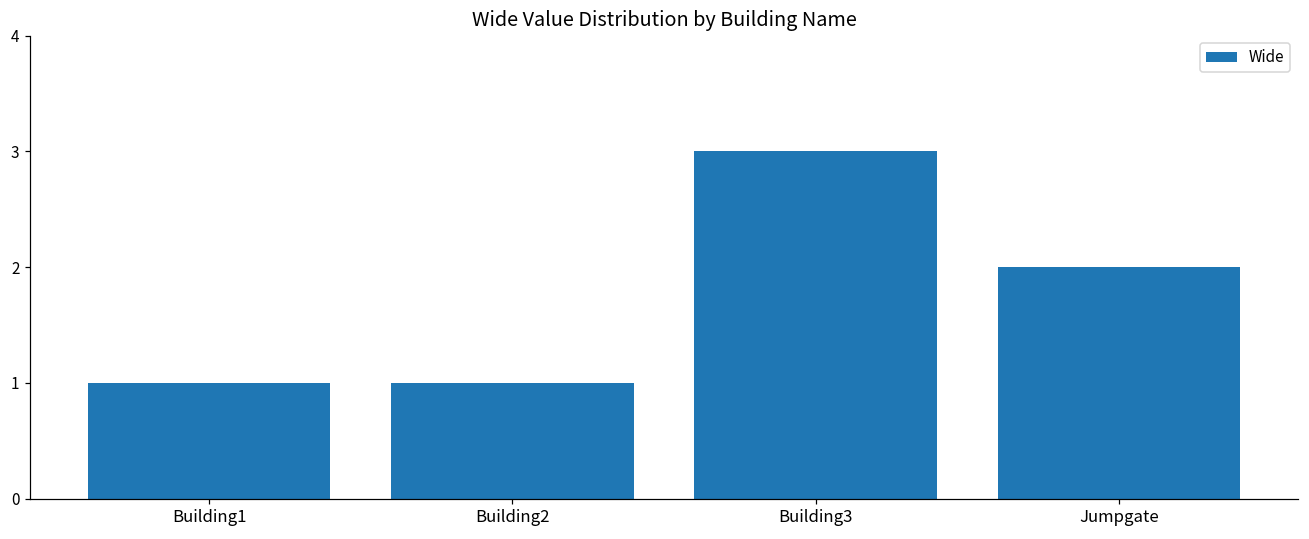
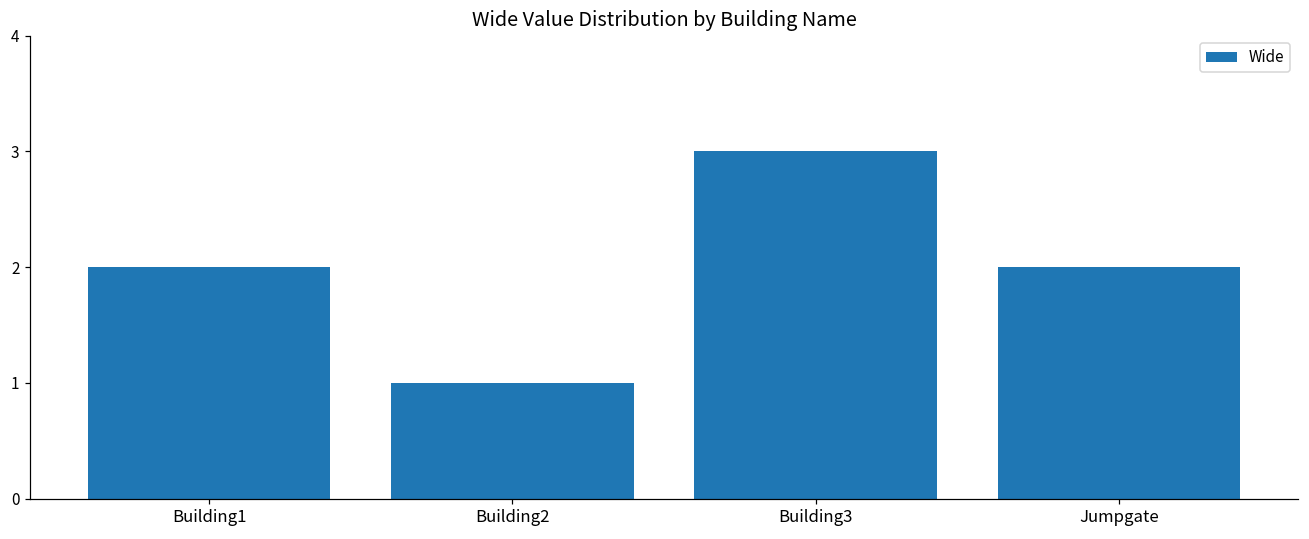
  {
-   "Building1": 1,
+   "Building1": 2,
    "Building2": 1,
    "Building3": 3,
    "Jumpgate": 2
  }
